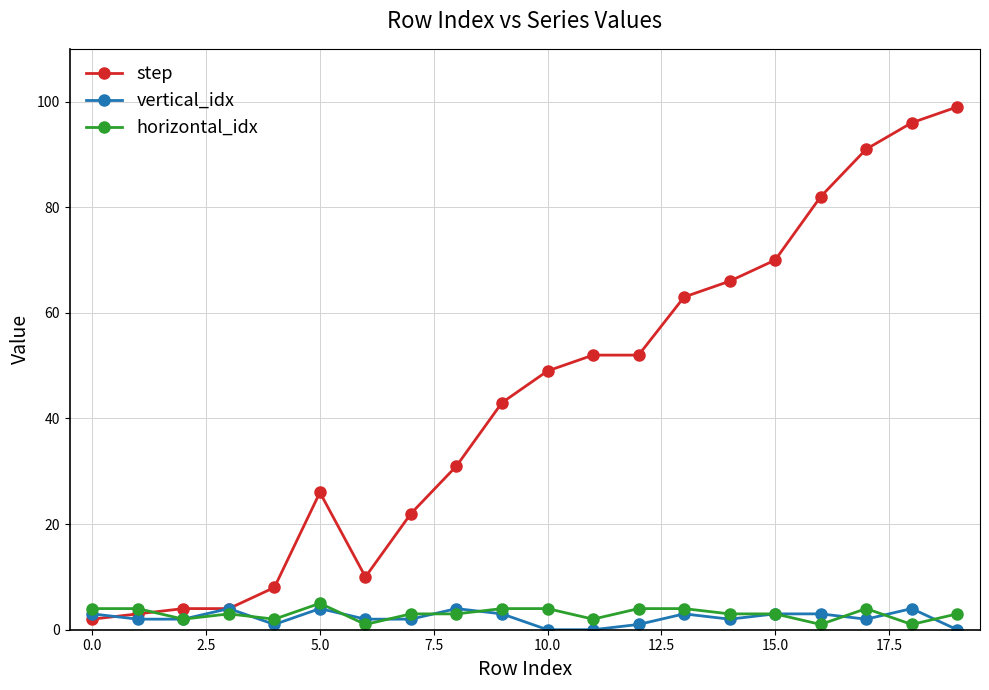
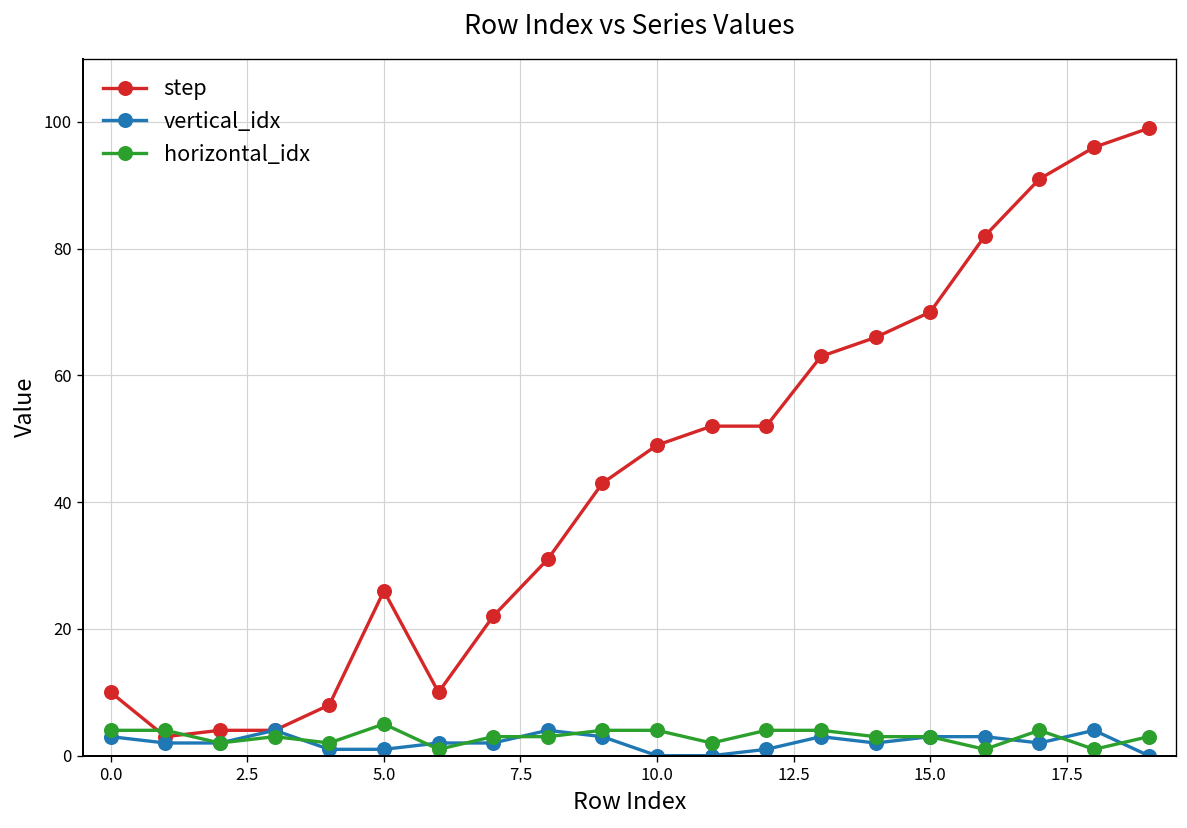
  {
    "step": {
-     "0.0": 2,
+     "0.0": 10,
      "5.0": 26,
      "10.0": 49,
      "15.0": 70
    },
    "vertical_idx": {
      "0.0": 3,
-     "5.0": 4,
+     "5.0": 1,
      "10.0": 0
    },
    "horizontal_idx": {
      "0.0": 4,
      "5.0": 5,
      "10.0": 4
    }
  }
